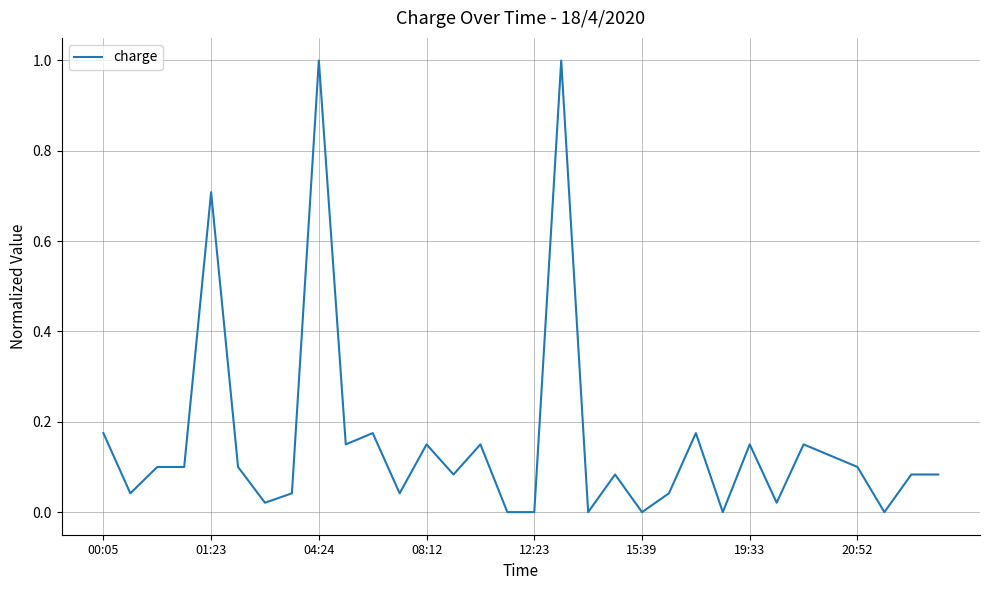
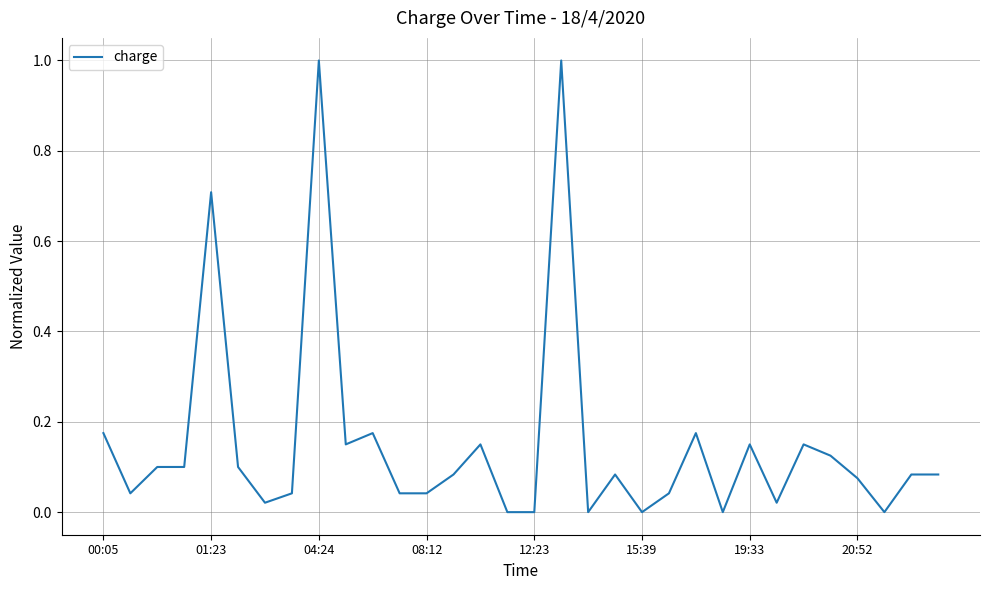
  {
    "00:05": 0.18,
    "01:23": 0.71,
    "04:24": 1.00,
-   "08:12": 0.15,
+   "08:12": 0.04,
    "12:23": 0.00,
    "15:39": 0.00,
    "19:33": 0.15,
-   "20:52": 0.10
+   "20:52": 0.08
  }
